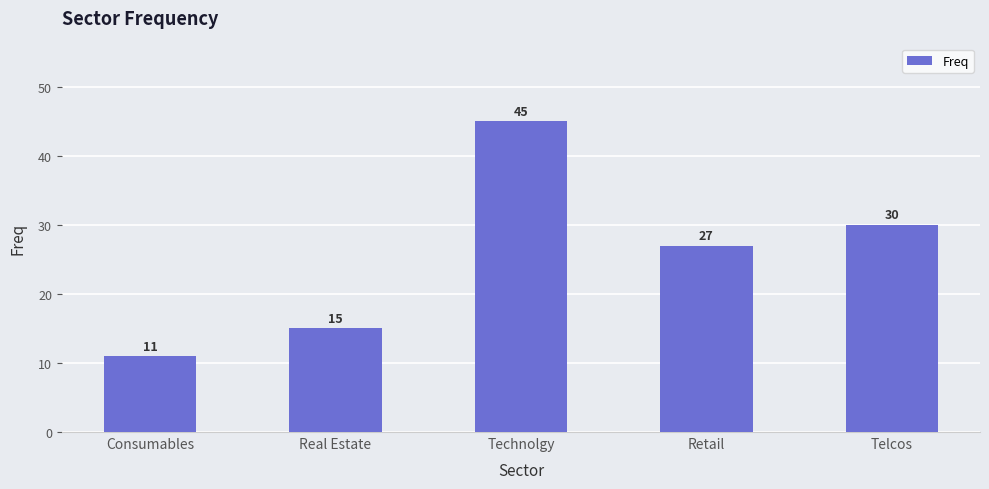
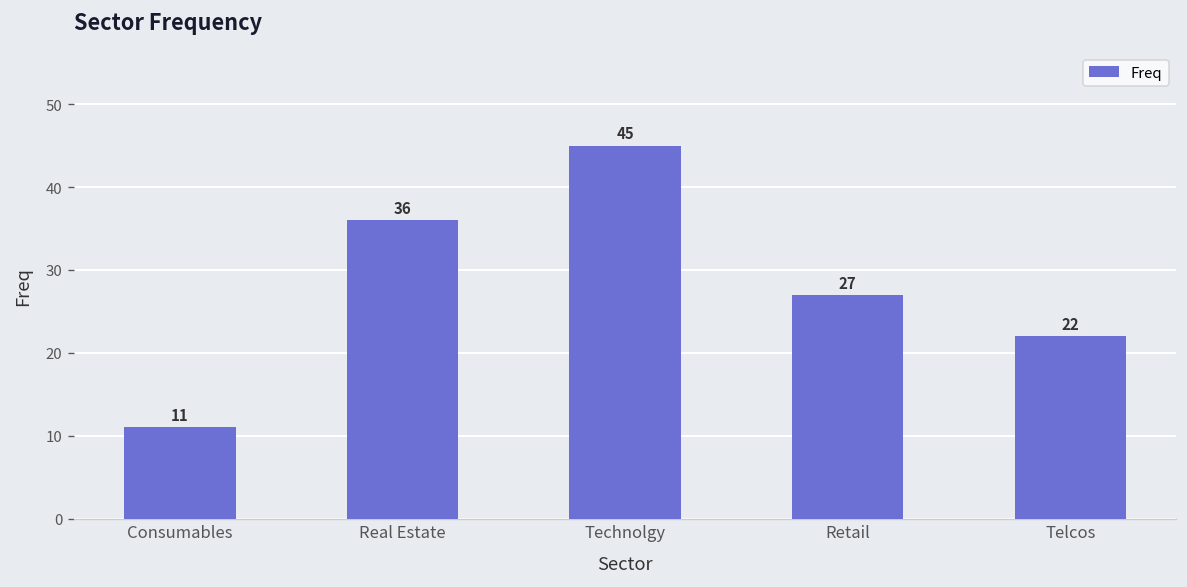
  {
    "Consumables": 11,
-   "Real Estate": 15,
+   "Real Estate": 36,
    "Technolgy": 45,
    "Retail": 27,
-   "Telcos": 30
+   "Telcos": 22
  }
